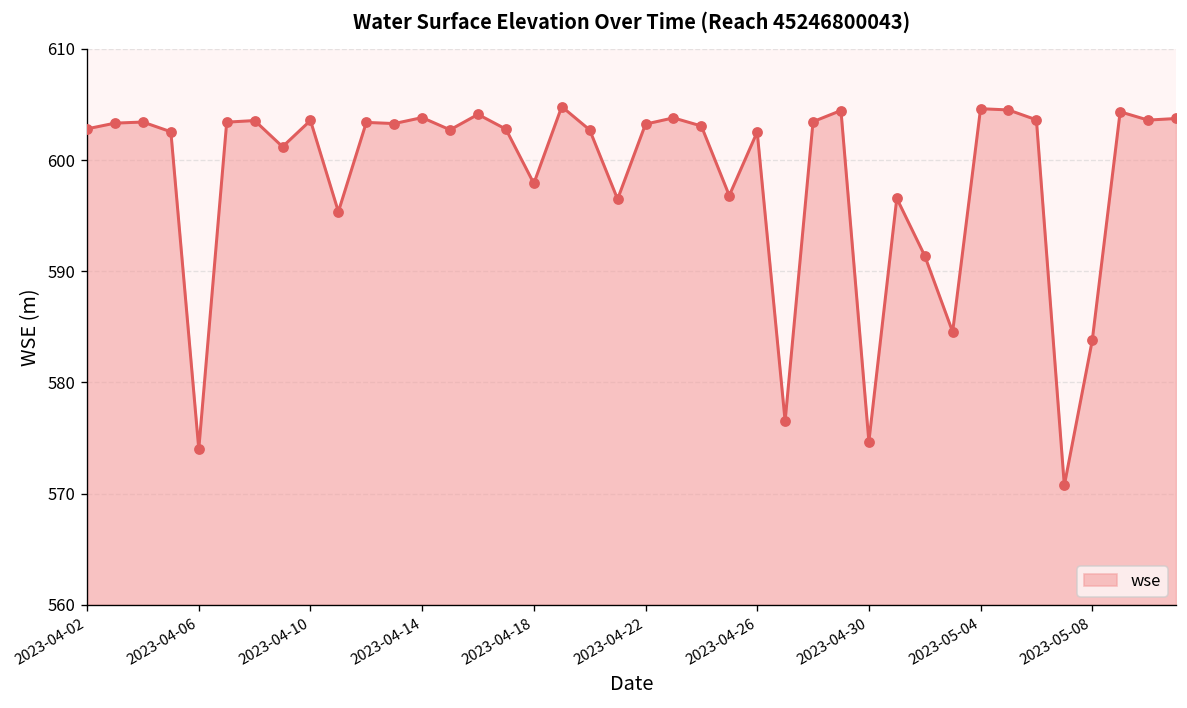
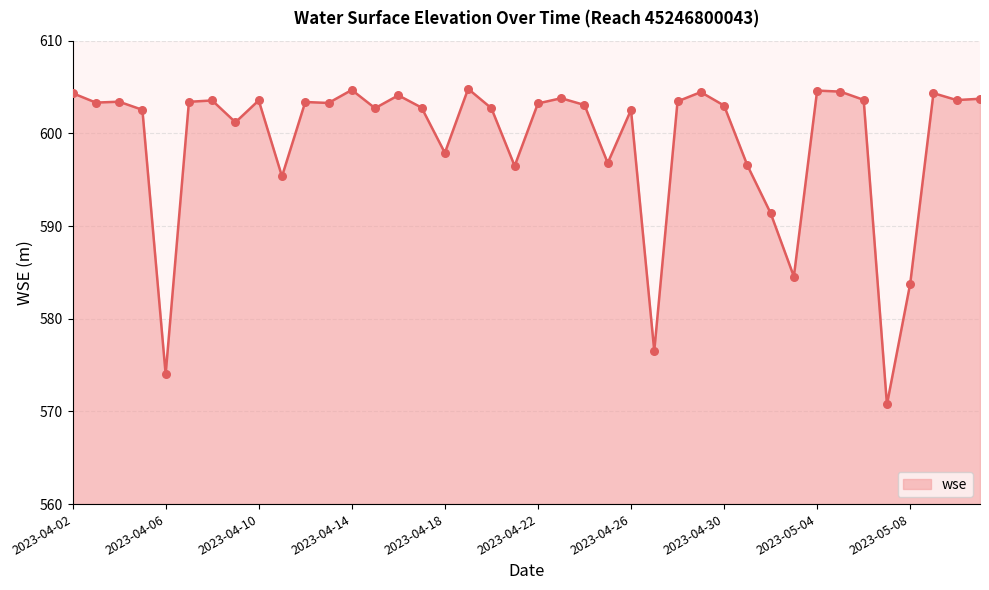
  {
-   "2023-04-02": 603,
+   "2023-04-02": 604,
    "2023-04-06": 574,
    "2023-04-10": 604,
-   "2023-04-14": 604,
+   "2023-04-14": 605,
    "2023-04-18": 598,
    "2023-04-22": 603,
    "2023-04-26": 603,
-   "2023-04-30": 575,
+   "2023-04-30": 603,
    "2023-05-04": 605,
    "2023-05-08": 584
  }
